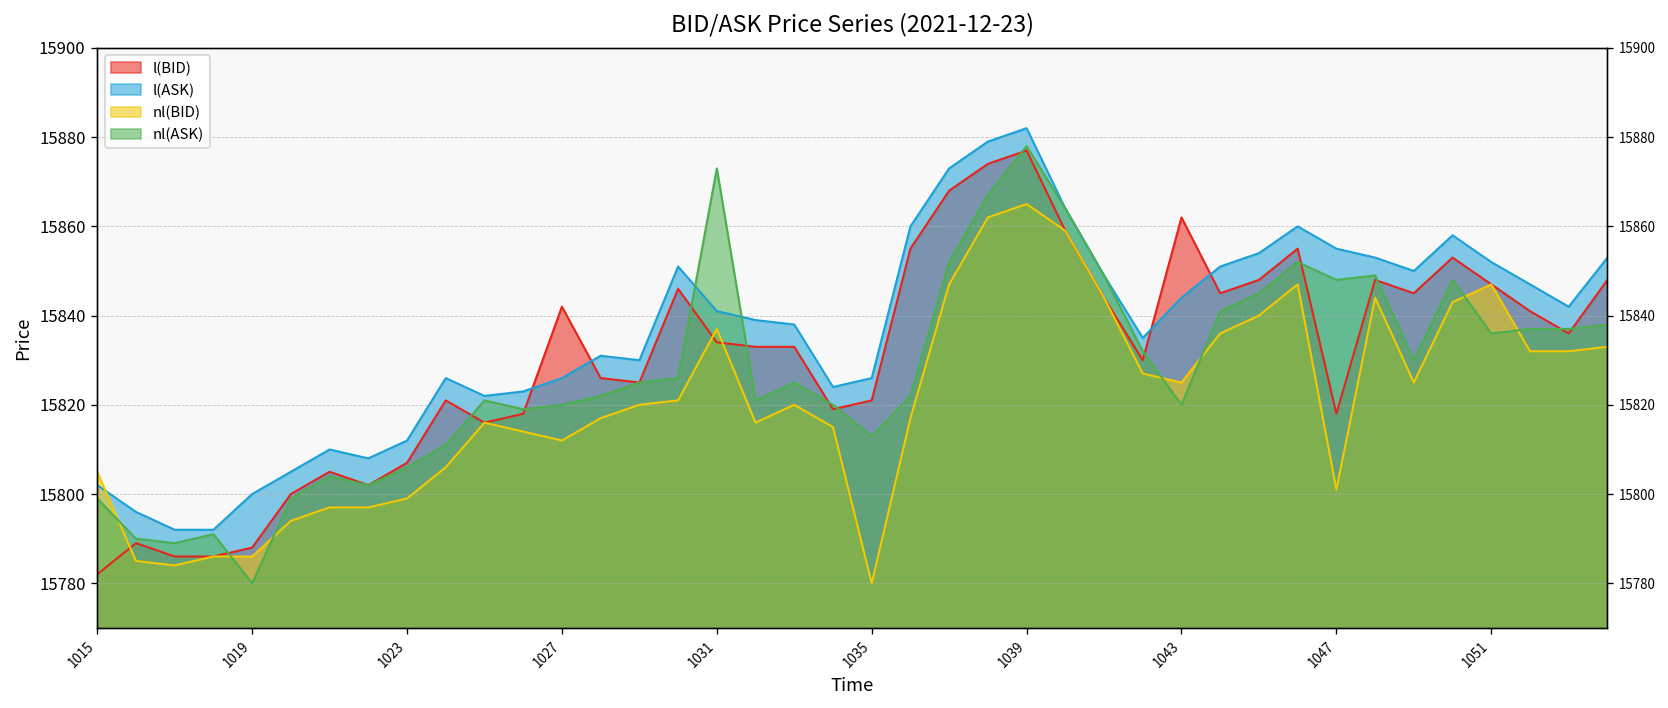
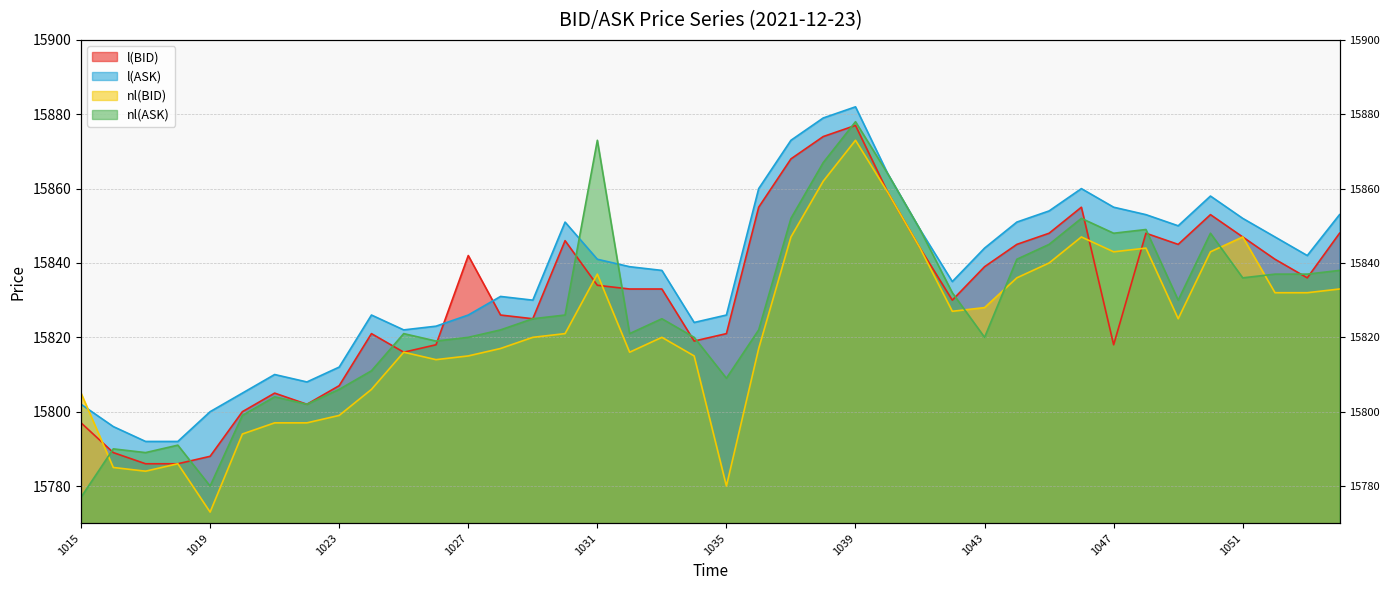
  {
    "l(BID)": {
-     "1015": 15782,
+     "1015": 15797,
      "1019": 15788,
      "1023": 15807,
      "1027": 15842,
      "1031": 15834,
      "1035": 15821,
      "1039": 15877,
-     "1043": 15862,
+     "1043": 15839,
      "1047": 15818
    },
    "nl(BID)": {
      "1015": 15805,
-     "1019": 15786,
+     "1019": 15773,
      "1023": 15799,
-     "1027": 15812,
+     "1027": 15815,
      "1031": 15837,
      "1035": 15780,
-     "1039": 15865,
-     "1043": 15825,
-     "1047": 15801
+     "1039": 15873,
+     "1043": 15828,
+     "1047": 15843
    },
    "nl(ASK)": {
-     "1015": 15799,
+     "1015": 15777,
      "1019": 15780,
      "1023": 15806,
      "1027": 15820,
      "1031": 15873,
-     "1035": 15813,
+     "1035": 15809,
      "1039": 15878,
      "1043": 15820,
      "1047": 15848,
      "1051": 15836
    }
  }
